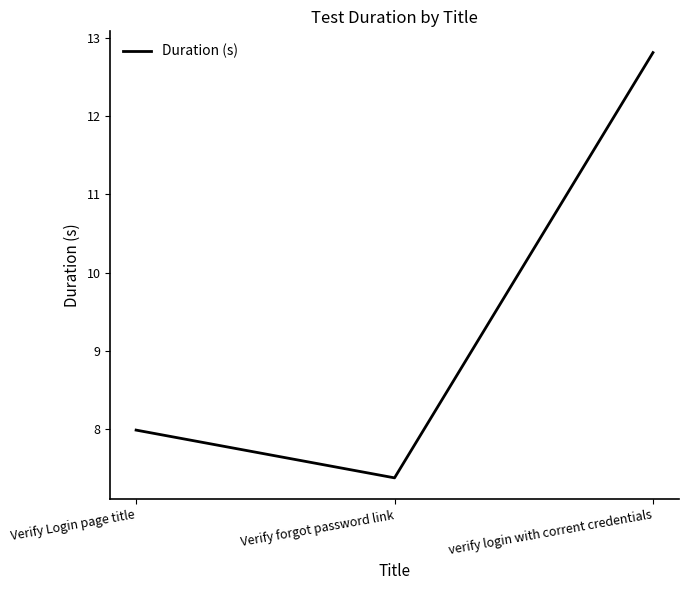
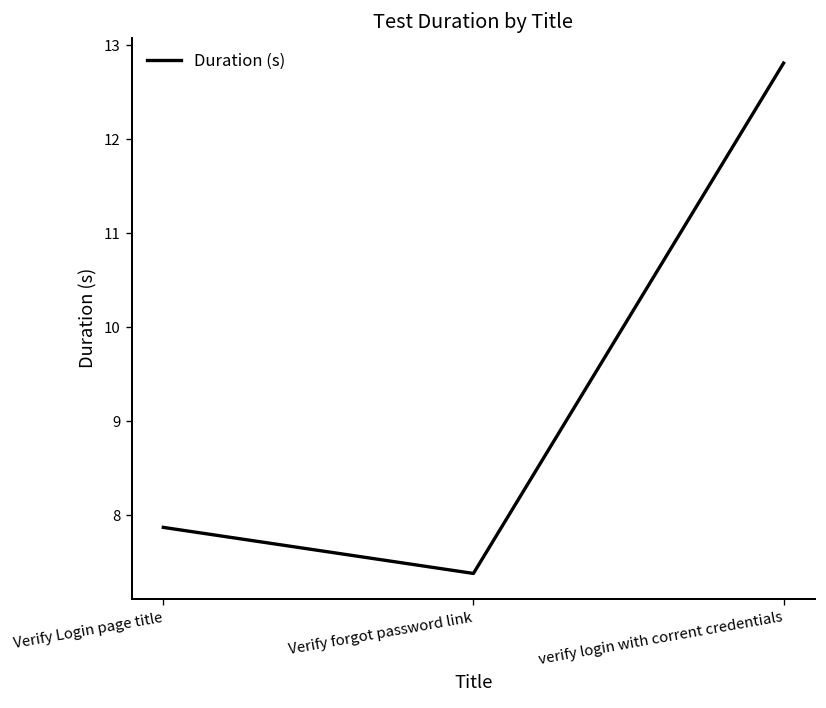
  {
-   "Verify Login page title": 8.0,
+   "Verify Login page title": 7.9,
    "Verify forgot password link": 7.4,
    "verify login with corrent credentials": 12.8
  }
